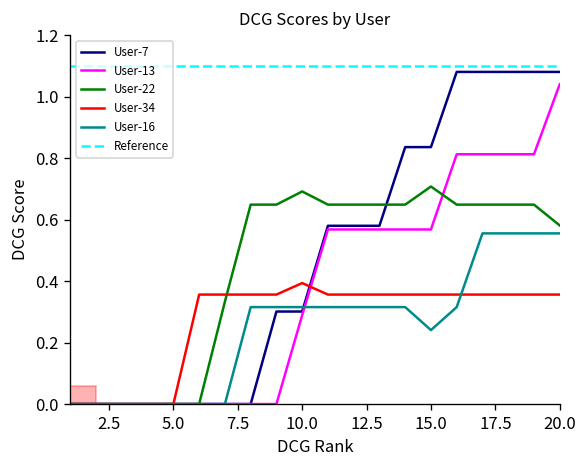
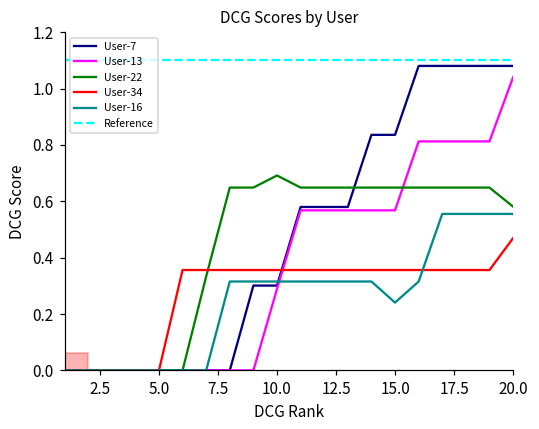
  {
    "User-7": {
      "10.0": 0.30,
      "15.0": 0.84,
      "20.0": 1.08
    },
    "User-13": {
      "10.0": 0.29,
      "15.0": 0.57,
      "20.0": 1.04
    },
    "User-22": {
      "10.0": 0.69,
-     "15.0": 0.71,
+     "15.0": 0.65,
      "20.0": 0.58
    },
    "User-34": {
-     "10.0": 0.39,
+     "10.0": 0.36,
      "15.0": 0.36,
-     "20.0": 0.36
+     "20.0": 0.47
    },
    "User-16": {
      "10.0": 0.32,
      "15.0": 0.24,
      "20.0": 0.56
    }
  }
